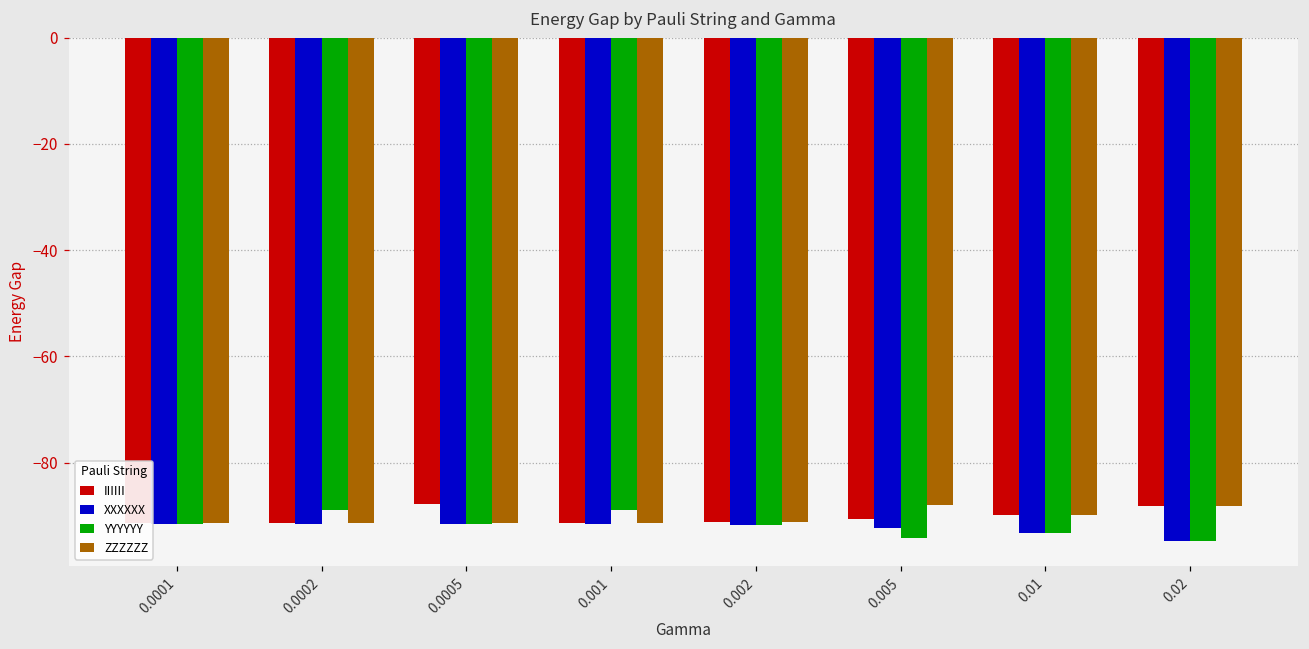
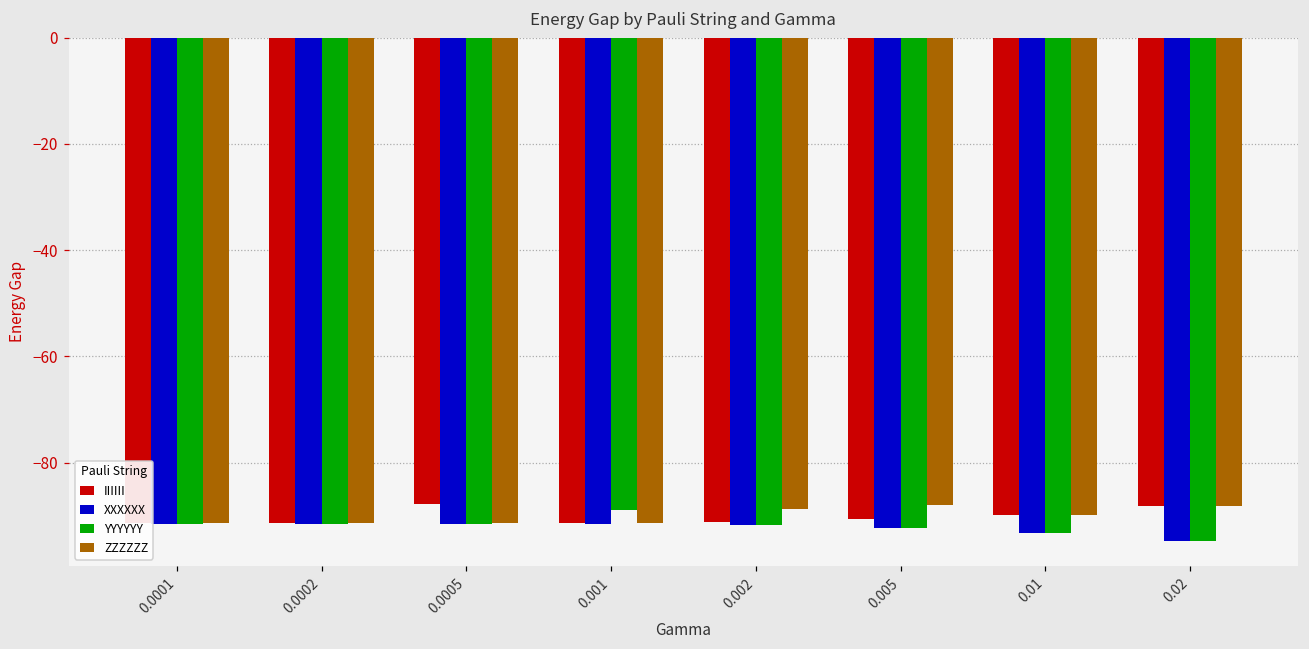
  {
    "IIIIII": {
      "0.0002": -91,
      "0.0005": -88,
      "0.001": -91,
      "0.002": -91,
      "0.005": -91,
      "0.01": -90,
      "0.02": -88
    },
    "XXXXXX": {
      "0.0001": -91,
      "0.0002": -91,
      "0.0005": -92,
      "0.001": -92,
      "0.002": -92,
      "0.005": -92,
      "0.01": -93,
      "0.02": -95
    },
    "YYYYYY": {
      "0.0001": -91,
-     "0.0002": -89,
+     "0.0002": -91,
      "0.0005": -92,
      "0.001": -89,
      "0.002": -92,
-     "0.005": -94,
+     "0.005": -92,
      "0.01": -93,
      "0.02": -95
    },
    "ZZZZZZ": {
      "0.0001": -91,
      "0.0002": -91,
      "0.0005": -91,
      "0.001": -91,
-     "0.002": -91,
+     "0.002": -89,
      "0.005": -88,
      "0.01": -90,
      "0.02": -88
    }
  }
